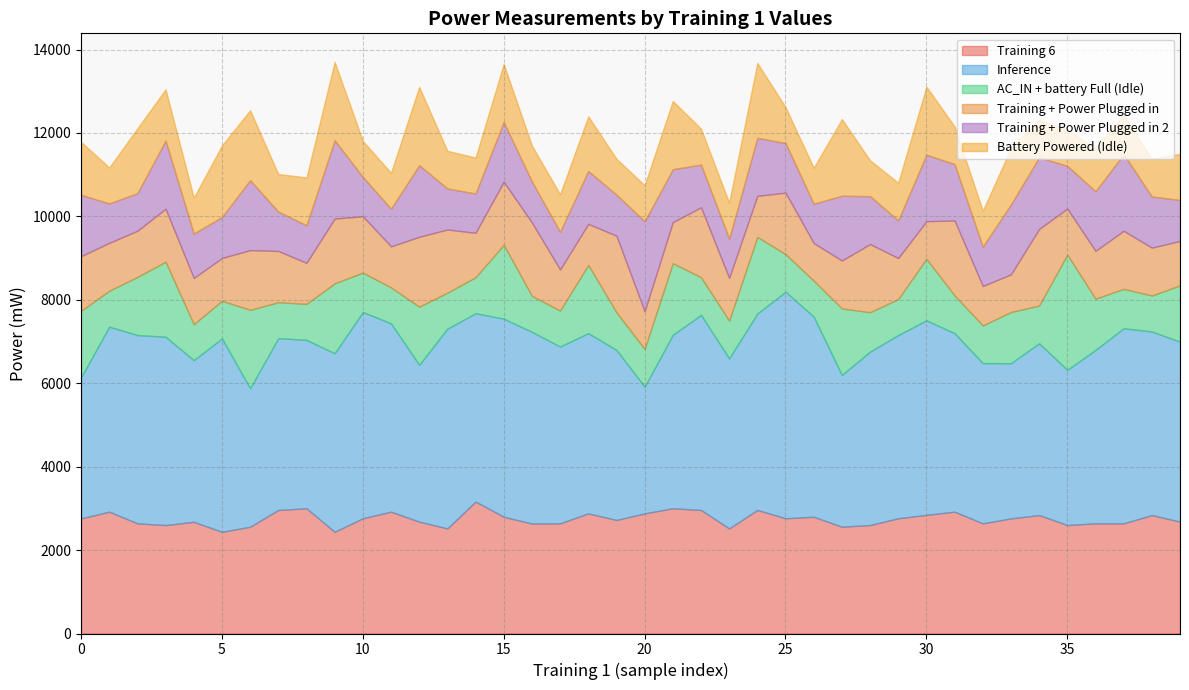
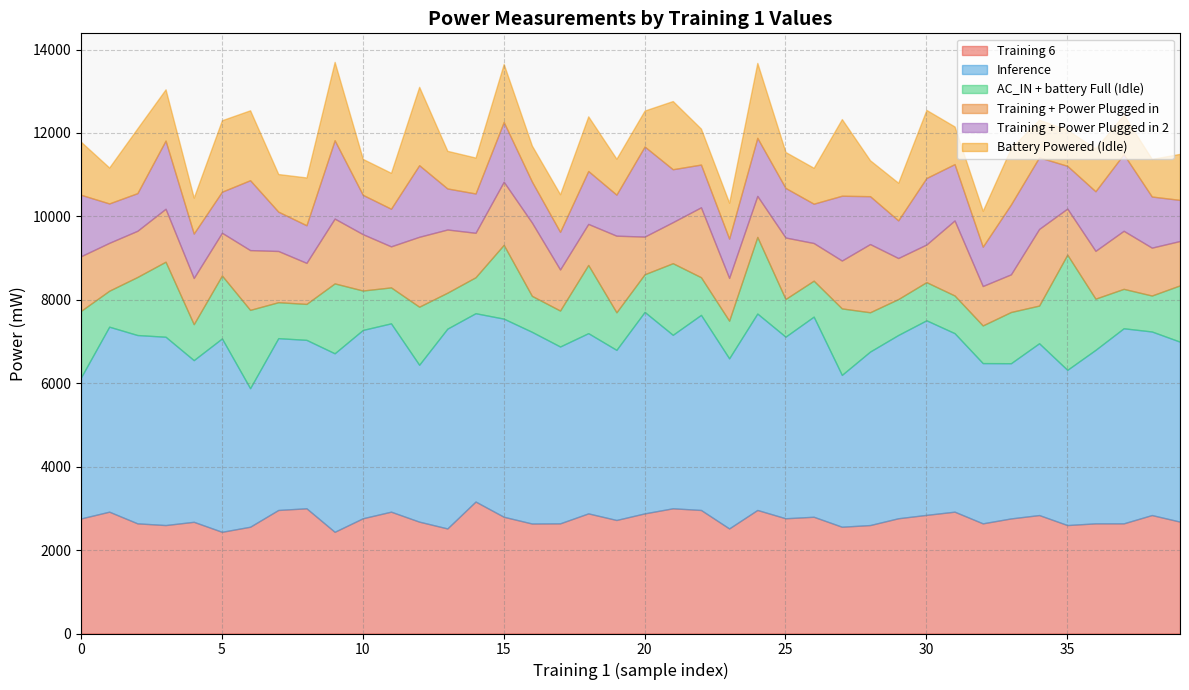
  {
    "Inference": {
      "0": 3400,
      "5": 4600,
-     "10": 4900,
+     "10": 4500,
      "15": 4800,
-     "20": 3000,
-     "25": 5400,
+     "20": 4800,
+     "25": 4400,
      "30": 4700,
      "35": 3700
    },
    "AC_IN + battery Full (Idle)": {
      "0": 1600,
-     "5": 900,
+     "5": 1500,
      "10": 900,
      "15": 1800,
      "20": 900,
      "25": 900,
-     "30": 1500,
+     "30": 900,
      "35": 2800
    },
    "Training + Power Plugged in 2": {
      "0": 1500,
      "5": 1000,
      "10": 900,
      "15": 1400,
      "20": 2200,
      "25": 1200,
      "30": 1600,
      "35": 1000
    }
  }
